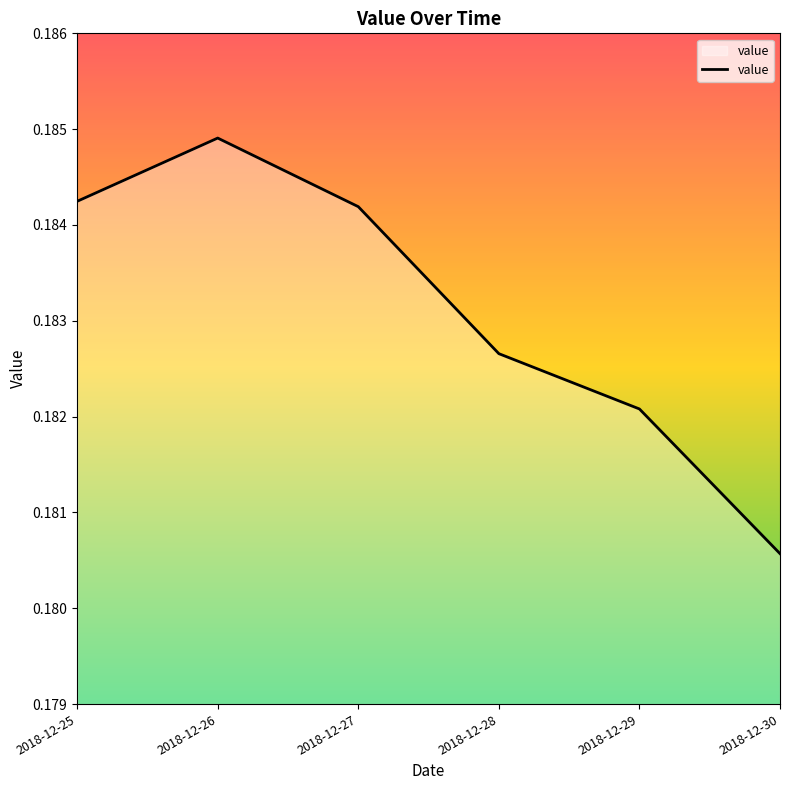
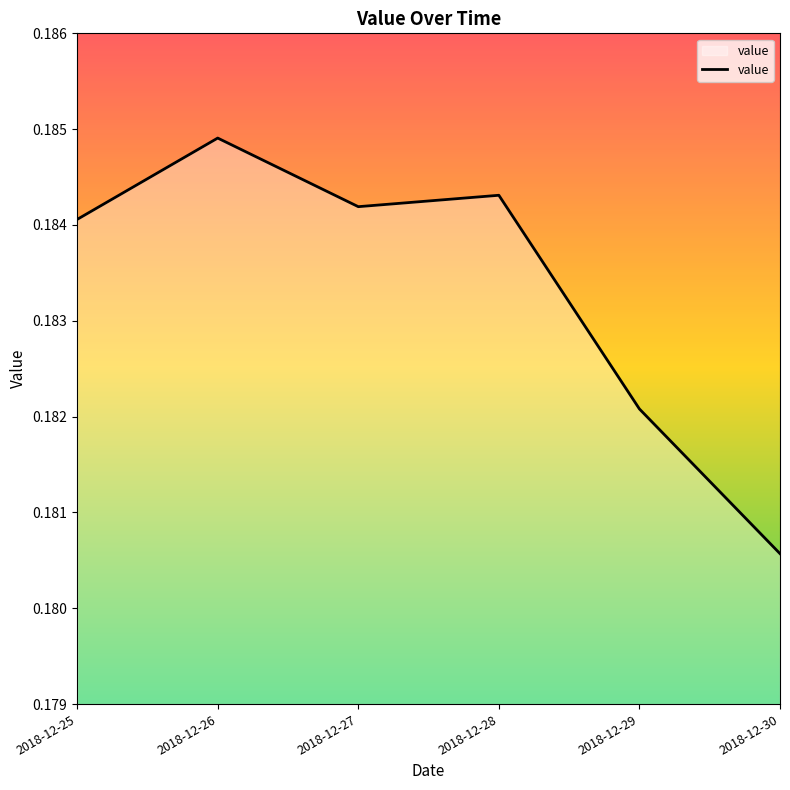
  {
-   "2018-12-25": 0.1842,
+   "2018-12-25": 0.1841,
    "2018-12-26": 0.1849,
    "2018-12-27": 0.1842,
-   "2018-12-28": 0.1827,
+   "2018-12-28": 0.1843,
    "2018-12-29": 0.1821,
    "2018-12-30": 0.1806
  }
